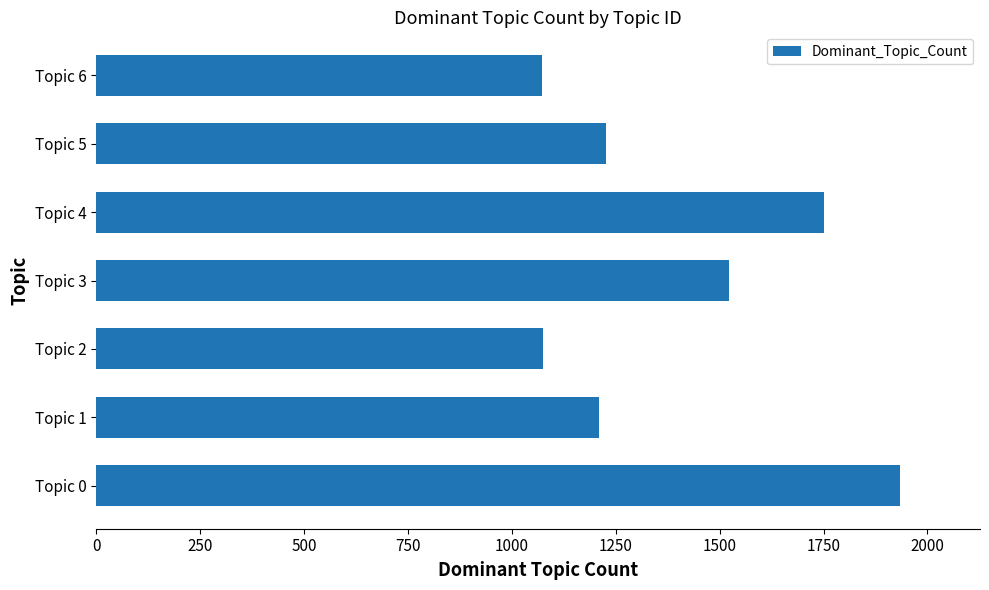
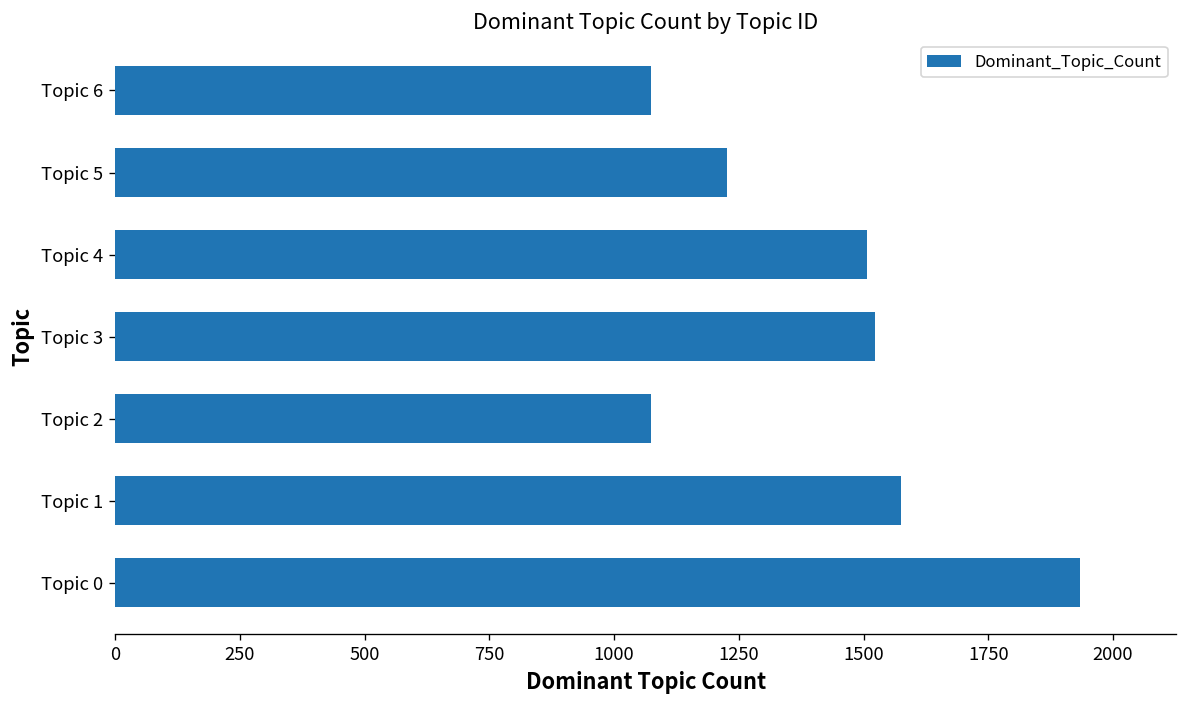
  {
    "Topic 6": 1070,
    "Topic 5": 1230,
-   "Topic 4": 1750,
+   "Topic 4": 1510,
    "Topic 3": 1520,
    "Topic 2": 1070,
-   "Topic 1": 1210,
+   "Topic 1": 1580,
    "Topic 0": 1930
  }
